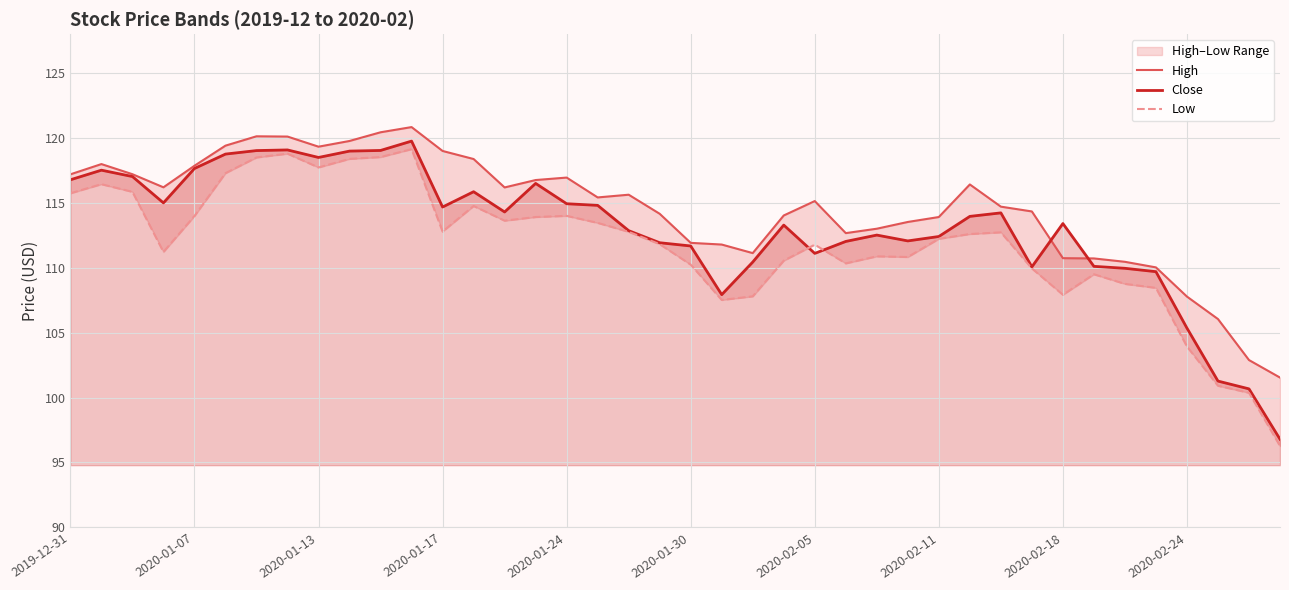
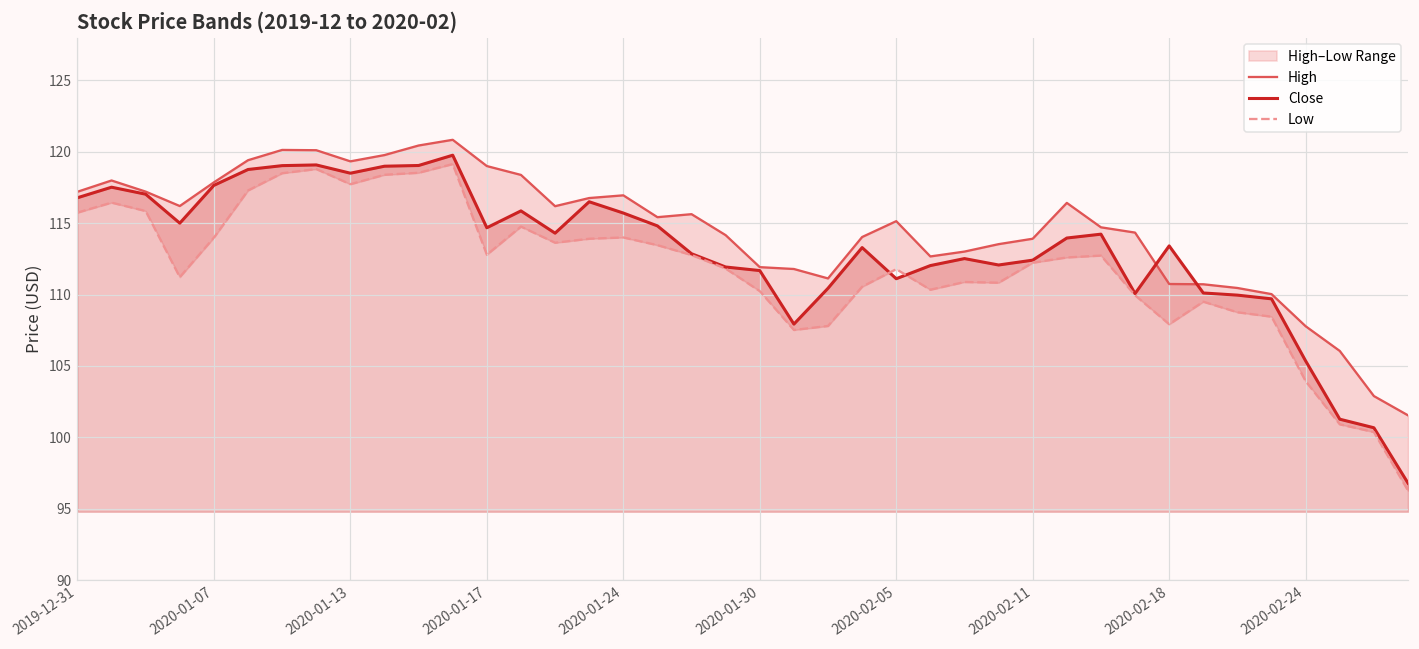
  {
    "Close": {
      "2019-12-31": 116.8,
      "2020-01-07": 117.7,
      "2020-01-13": 118.5,
      "2020-01-17": 114.7,
-     "2020-01-24": 114.9,
+     "2020-01-24": 115.7,
      "2020-01-30": 111.7,
      "2020-02-05": 111.1,
      "2020-02-18": 113.4,
      "2020-02-24": 105.3
    }
  }
